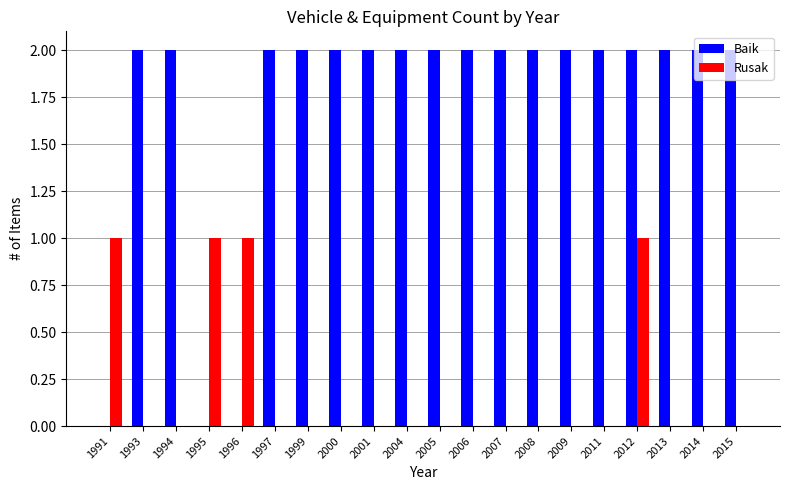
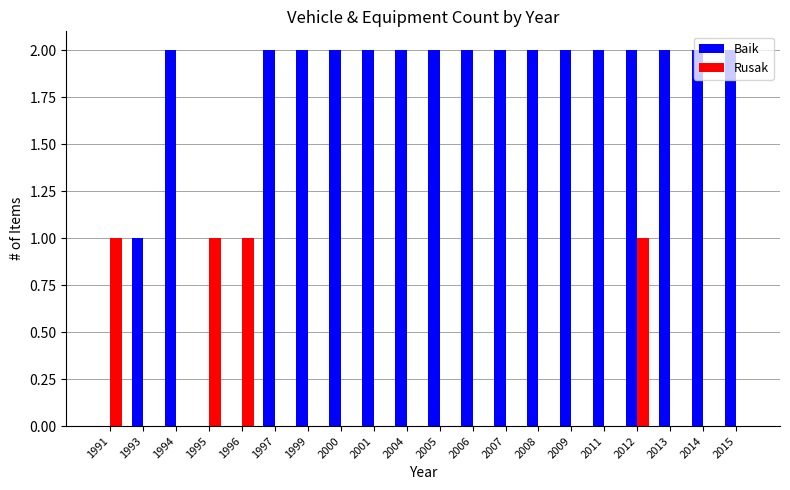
  {
    "Baik": {
      "1991": 0,
-     "1993": 2,
+     "1993": 1,
      "1994": 2,
      "1995": 0,
      "1996": 0,
      "1997": 2,
      "1999": 2,
      "2000": 2,
      "2001": 2,
      "2004": 2,
      "2005": 2,
      "2006": 2,
      "2007": 2,
      "2008": 2,
      "2009": 2,
      "2011": 2,
      "2012": 2,
      "2013": 2
    },
    "Rusak": {
      "1991": 1,
      "1993": 0,
      "1994": 0,
      "1995": 1,
      "1996": 1,
      "1997": 0,
      "1999": 0,
      "2000": 0,
      "2001": 0,
      "2004": 0,
      "2005": 0,
      "2006": 0,
      "2007": 0,
      "2008": 0,
      "2009": 0,
      "2011": 0,
      "2012": 1,
      "2013": 0,
      "2014": 0,
      "2015": 0
    }
  }
